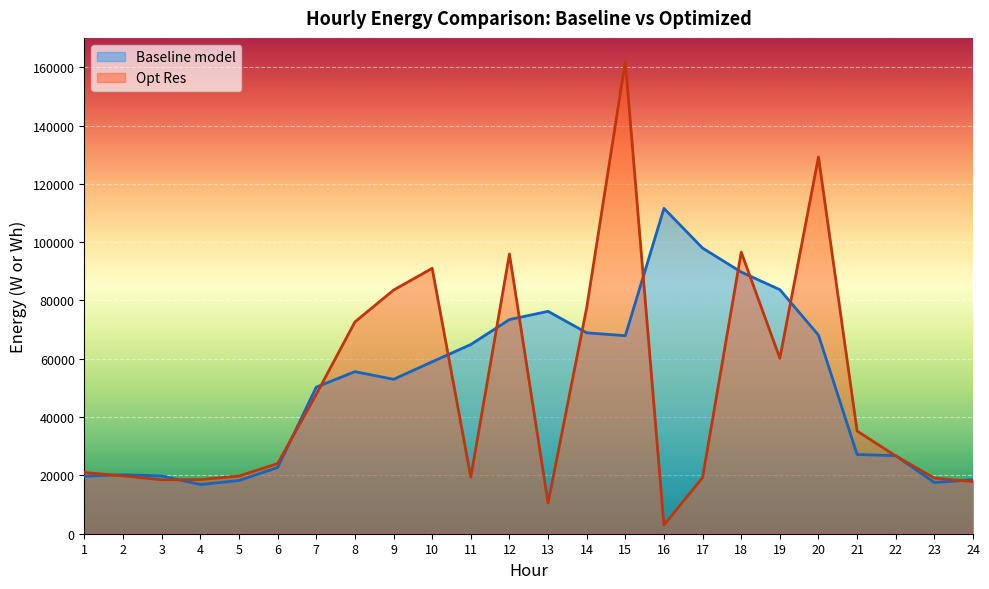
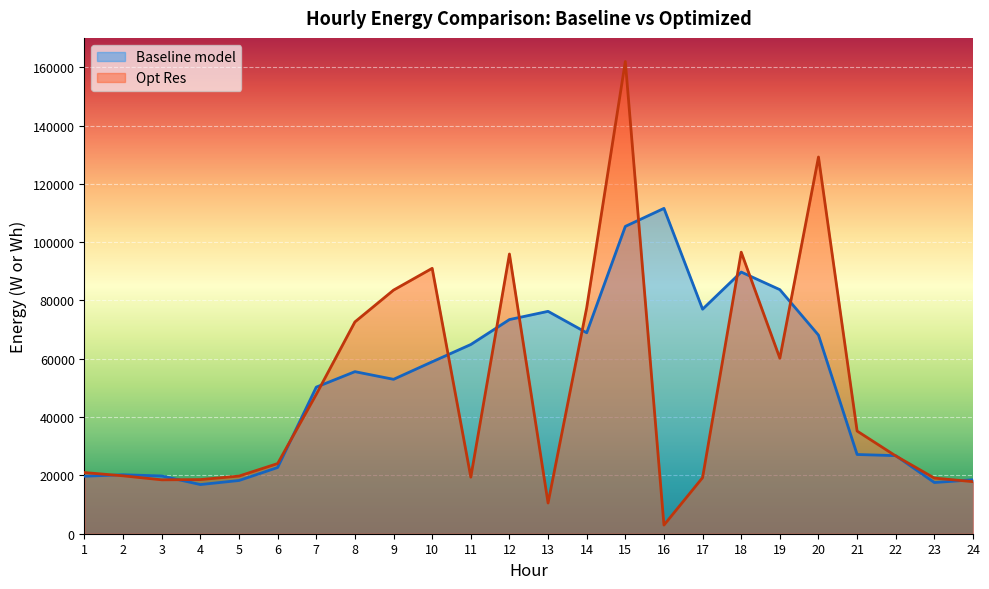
  {
    "Baseline model": {
      "1": 20000,
      "3": 20000,
      "4": 17000,
      "5": 18000,
      "6": 23000,
      "7": 50000,
      "8": 56000,
      "9": 53000,
      "10": 59000,
      "11": 65000,
      "12": 73000,
      "13": 76000,
      "14": 69000,
-     "15": 68000,
+     "15": 105000,
      "16": 112000,
-     "17": 98000,
+     "17": 77000,
      "18": 90000,
      "19": 84000,
      "20": 68000,
      "21": 27000,
      "23": 18000
    },
    "Opt Res": {
      "1": 21000,
      "3": 18000,
      "4": 19000,
      "5": 20000,
      "6": 24000,
      "7": 48000,
      "8": 73000,
      "9": 84000,
      "10": 91000,
      "11": 19000,
      "12": 96000,
      "13": 11000,
      "14": 78000,
      "15": 162000,
      "16": 3000,
      "17": 19000,
      "18": 97000,
      "19": 60000,
      "20": 129000,
      "21": 35000,
      "23": 19000
    }
  }
